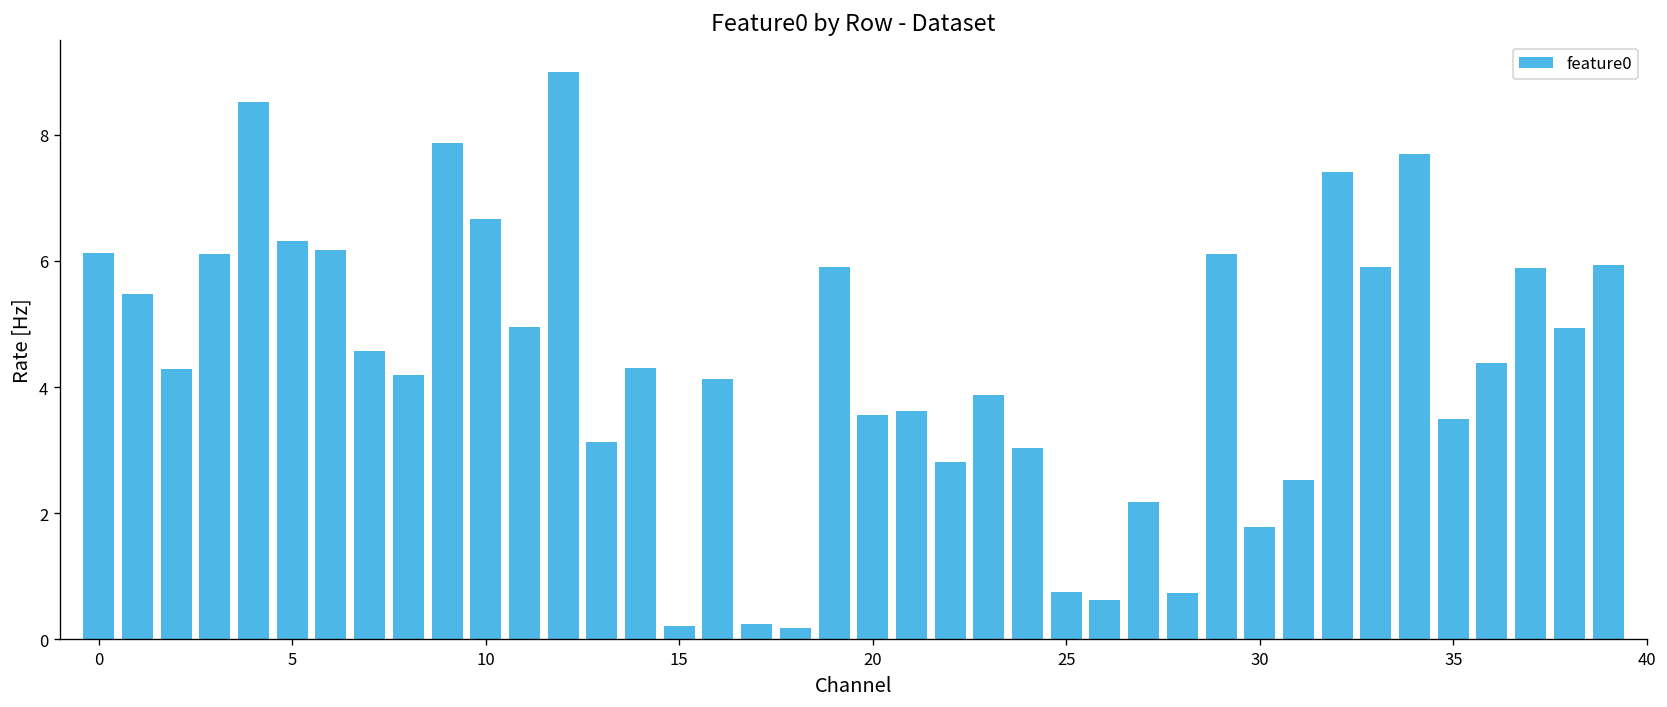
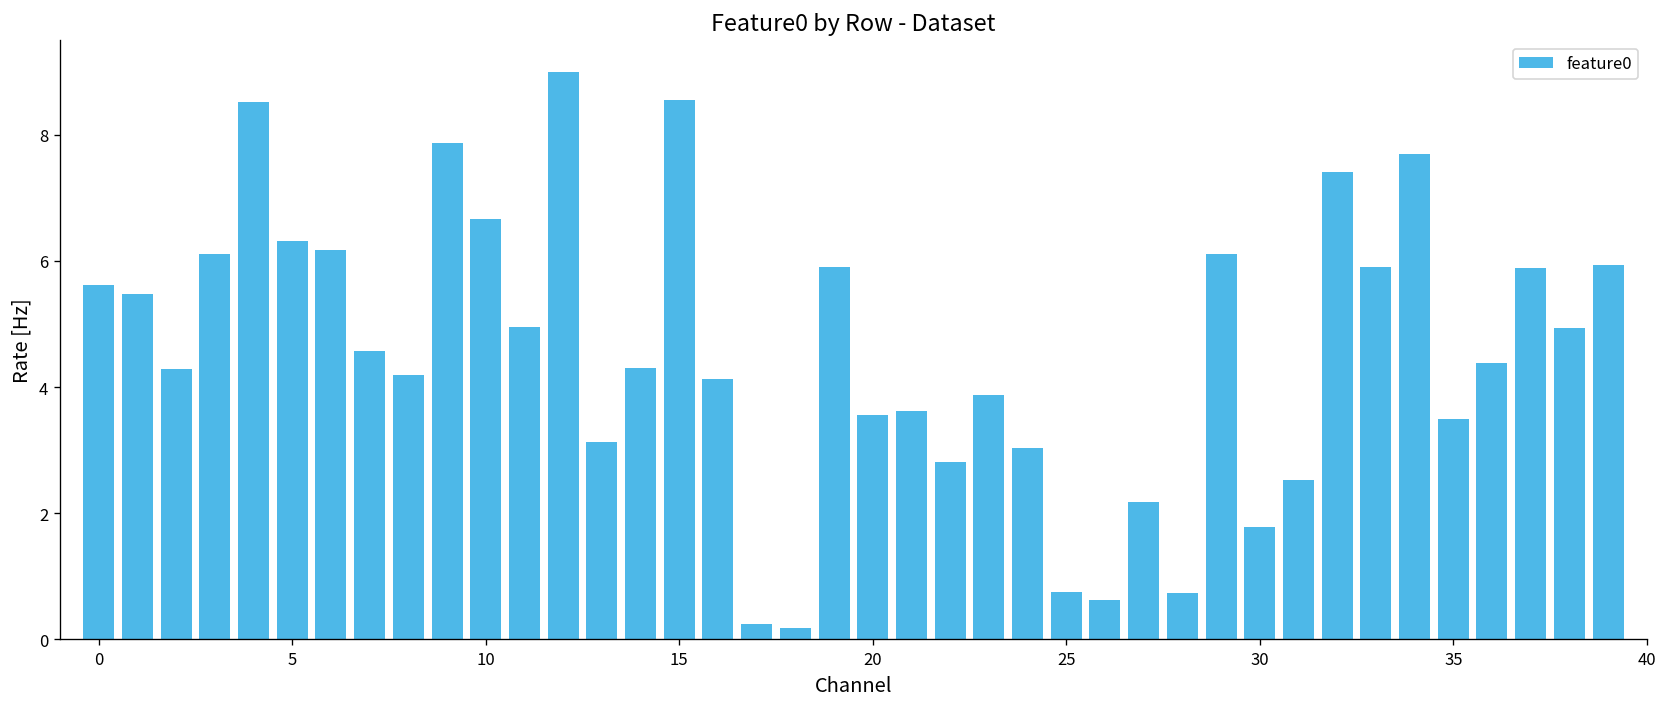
  {
-   "0": 6.1,
+   "0": 5.6,
    "5": 6.3,
    "10": 6.7,
-   "15": 0.2,
+   "15": 8.6,
    "20": 3.6,
    "25": 0.8,
    "30": 1.8,
    "35": 3.5
  }
